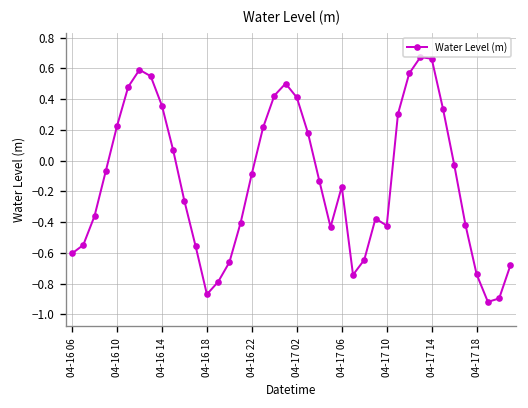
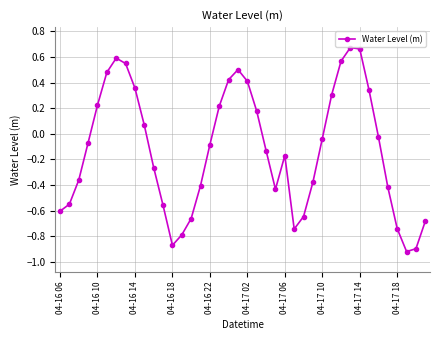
  {
    "04-16 06": -0.60,
    "04-16 10": 0.22,
    "04-16 14": 0.36,
    "04-16 18": -0.87,
    "04-16 22": -0.08,
    "04-17 02": 0.41,
    "04-17 06": -0.17,
-   "04-17 10": -0.42,
+   "04-17 10": -0.04,
    "04-17 14": 0.66,
    "04-17 18": -0.74
  }
